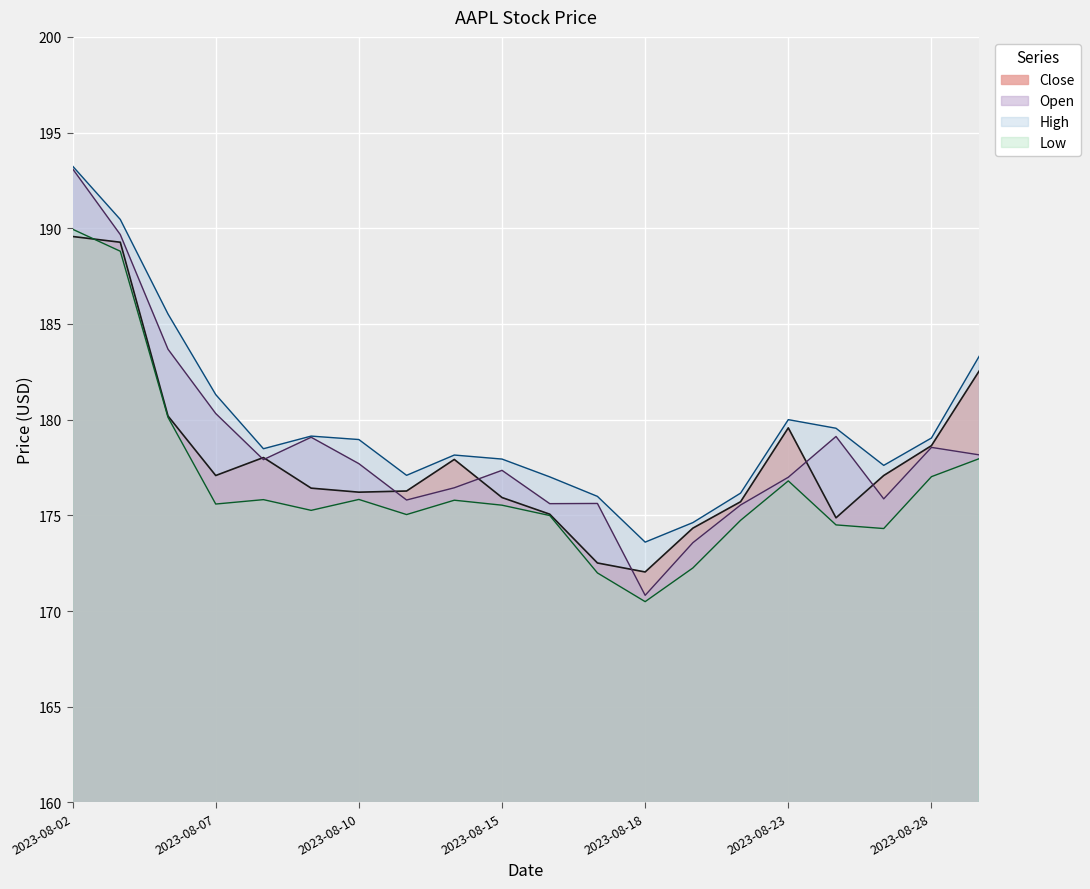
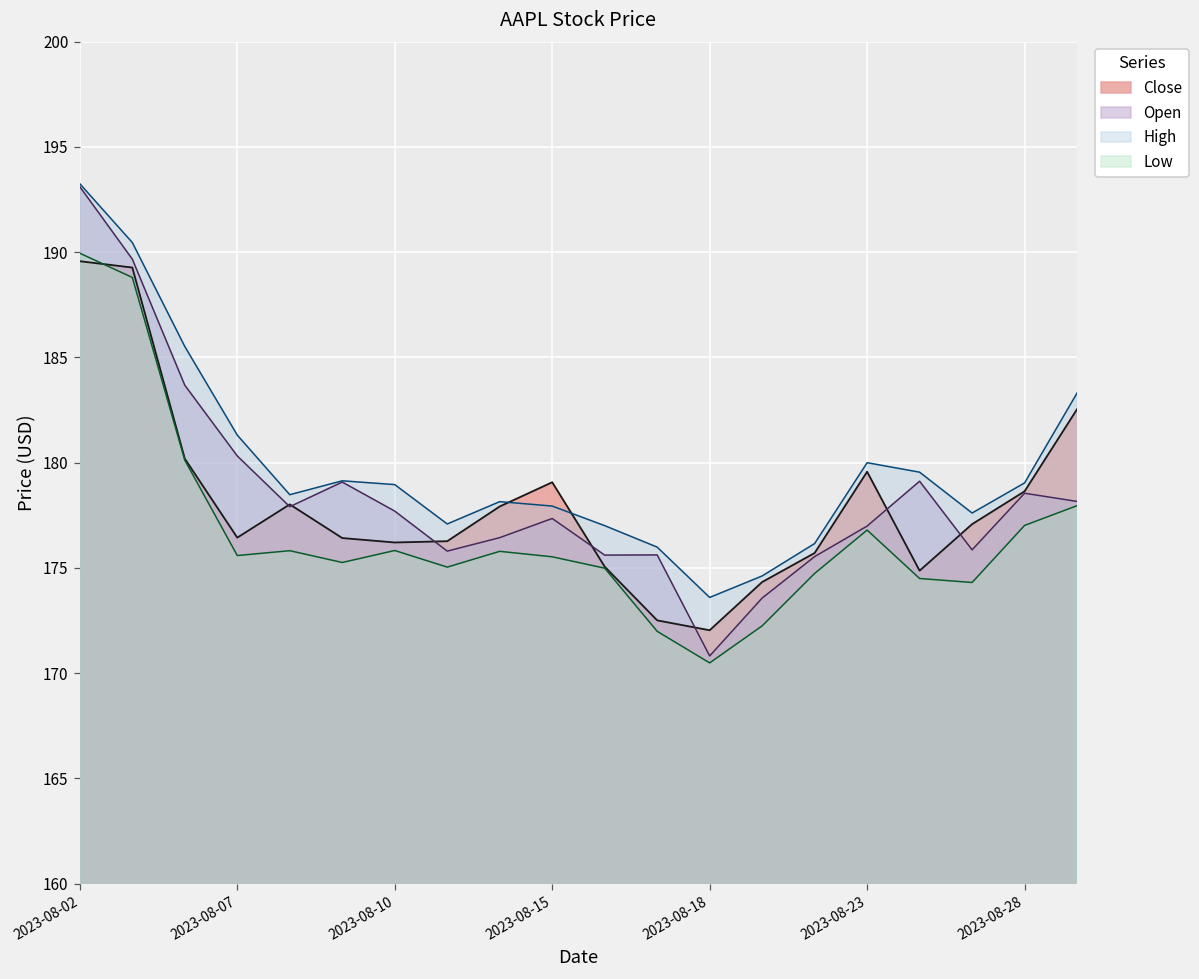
  {
    "Close": {
      "2023-08-02": 189.6,
-     "2023-08-07": 177.1,
+     "2023-08-07": 176.4,
      "2023-08-10": 176.2,
-     "2023-08-15": 175.9,
+     "2023-08-15": 179.1,
      "2023-08-18": 172.0,
      "2023-08-23": 179.6
    }
  }
